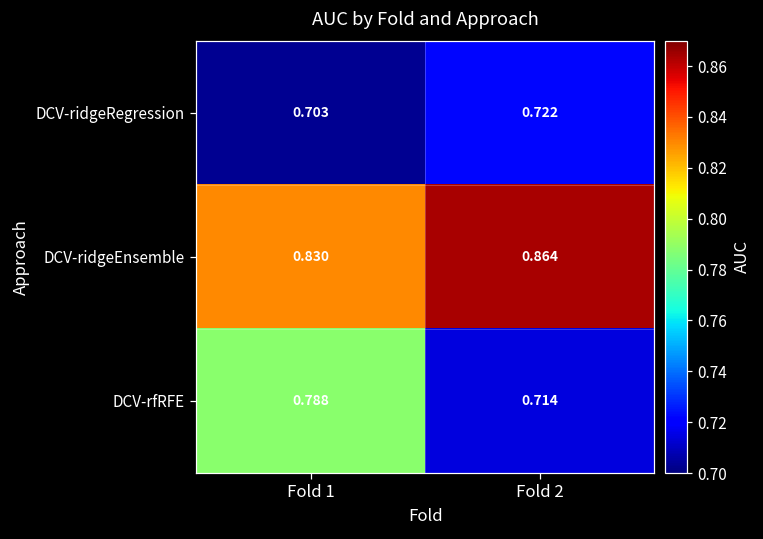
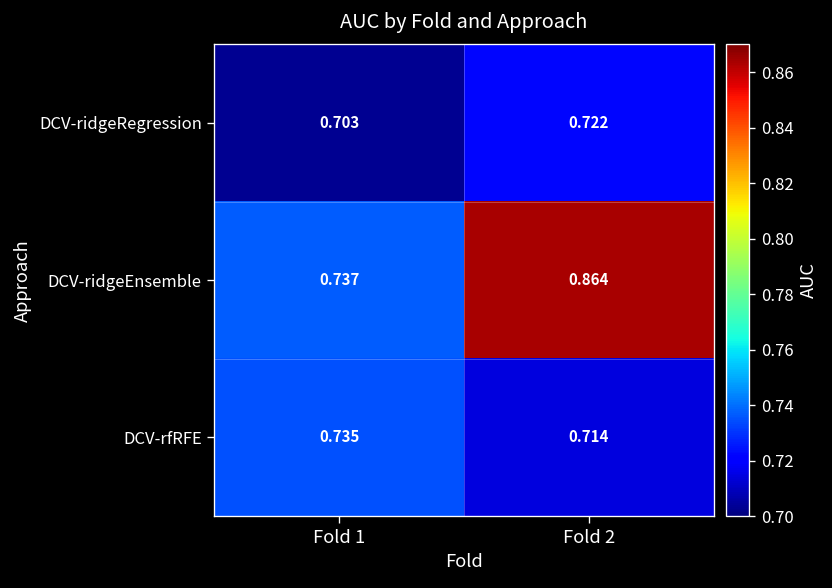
  {
    "DCV-ridgeRegression": {
      "Fold 1": 0.703,
      "Fold 2": 0.722
    },
    "DCV-ridgeEnsemble": {
-     "Fold 1": 0.830,
+     "Fold 1": 0.737,
      "Fold 2": 0.864
    },
    "DCV-rfRFE": {
-     "Fold 1": 0.788,
+     "Fold 1": 0.735,
      "Fold 2": 0.714
    }
  }
